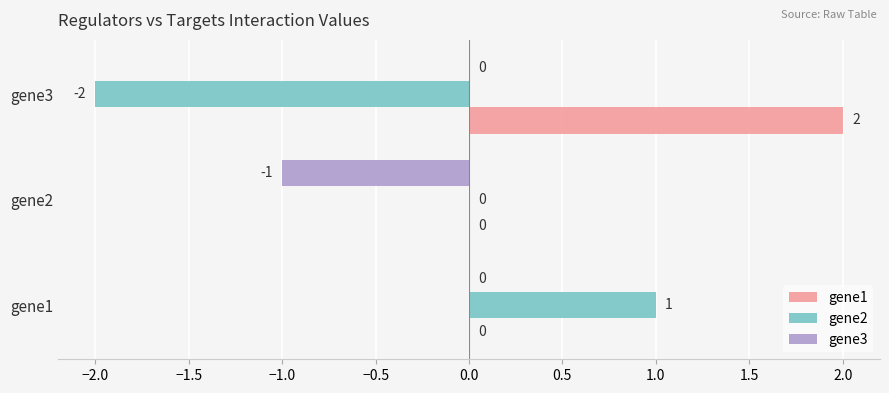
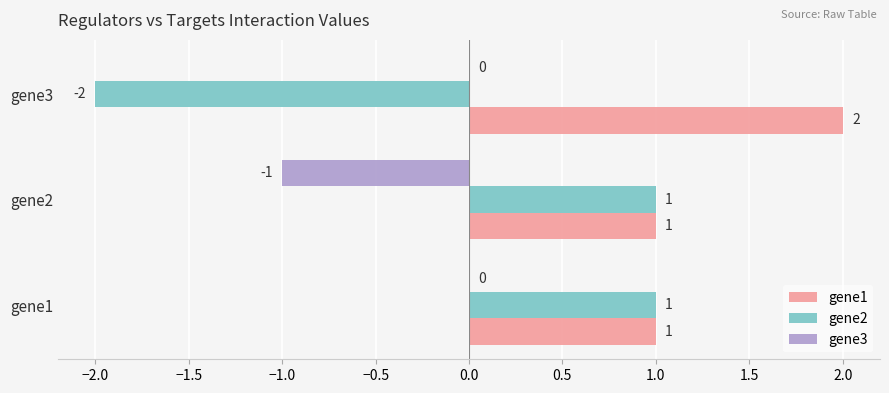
  {
    "gene1": {
      "gene3": 2,
-     "gene2": 0,
-     "gene1": 0
+     "gene2": 1,
+     "gene1": 1
    },
    "gene2": {
      "gene3": -2,
-     "gene2": 0,
+     "gene2": 1,
      "gene1": 1
    },
    "gene3": {
      "gene3": 0,
      "gene2": -1,
      "gene1": 0
    }
  }
